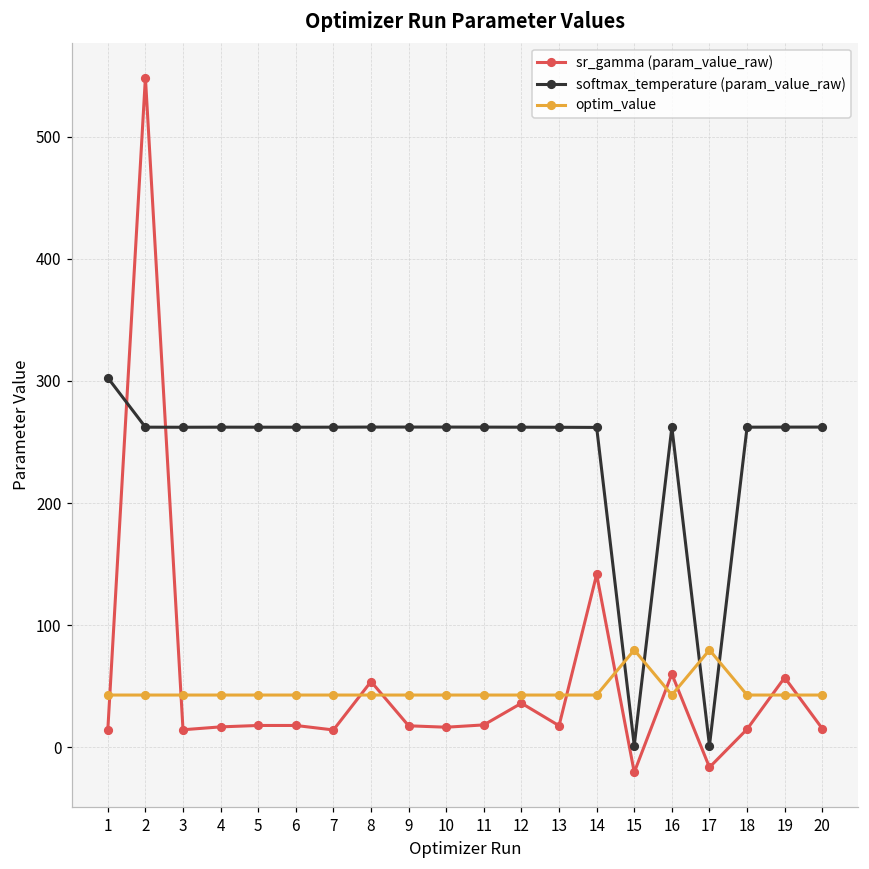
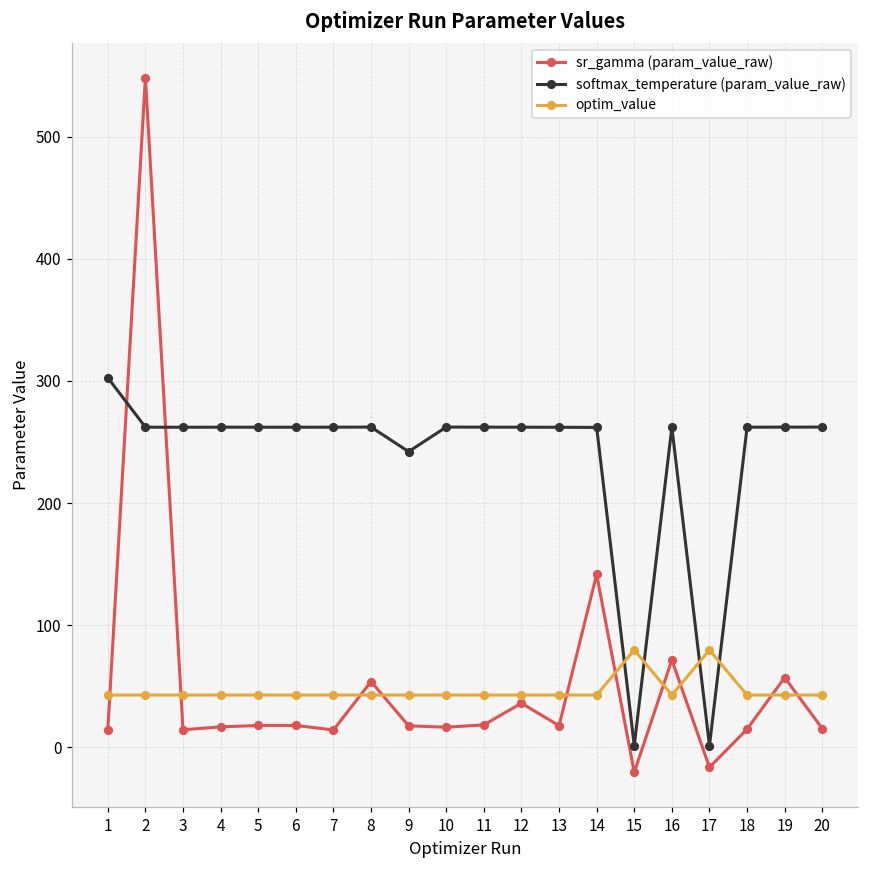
  {
    "sr_gamma (param_value_raw)": {
      "1": 14,
      "2": 548,
      "3": 14,
      "4": 17,
      "5": 18,
      "6": 18,
      "7": 14,
      "8": 54,
      "9": 18,
      "10": 16,
      "11": 18,
      "12": 36,
      "13": 18,
      "14": 142,
      "15": -20,
-     "16": 60,
+     "16": 72,
      "17": -16,
      "18": 15,
      "19": 57,
      "20": 15
    },
    "softmax_temperature (param_value_raw)": {
      "1": 303,
      "2": 262,
      "3": 262,
      "4": 262,
      "5": 262,
      "6": 262,
      "7": 262,
      "8": 262,
-     "9": 262,
+     "9": 242,
      "10": 262,
      "11": 262,
      "12": 262,
      "13": 262,
      "14": 262,
      "15": 1,
      "16": 262,
      "17": 1,
      "18": 262,
      "19": 262,
      "20": 262
    },
    "optim_value": {
      "1": 43,
      "2": 43,
      "3": 43,
      "4": 43,
      "5": 43,
      "6": 43,
      "7": 43,
      "8": 43,
      "9": 43,
      "10": 43,
      "11": 43,
      "12": 43,
      "13": 43,
      "14": 43,
      "15": 80,
      "16": 43,
      "17": 80,
      "18": 43,
      "19": 43,
      "20": 43
    }
  }
